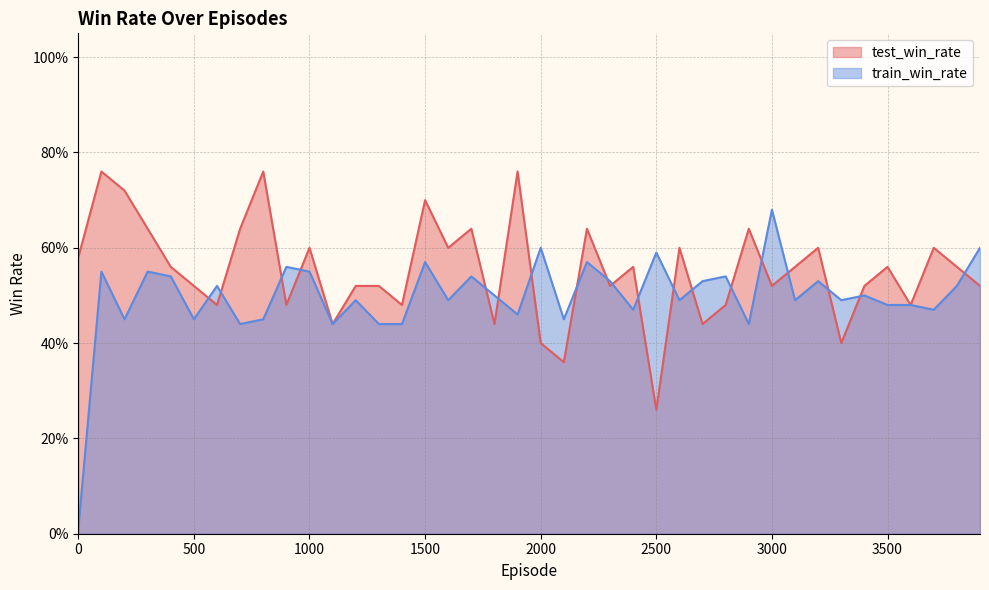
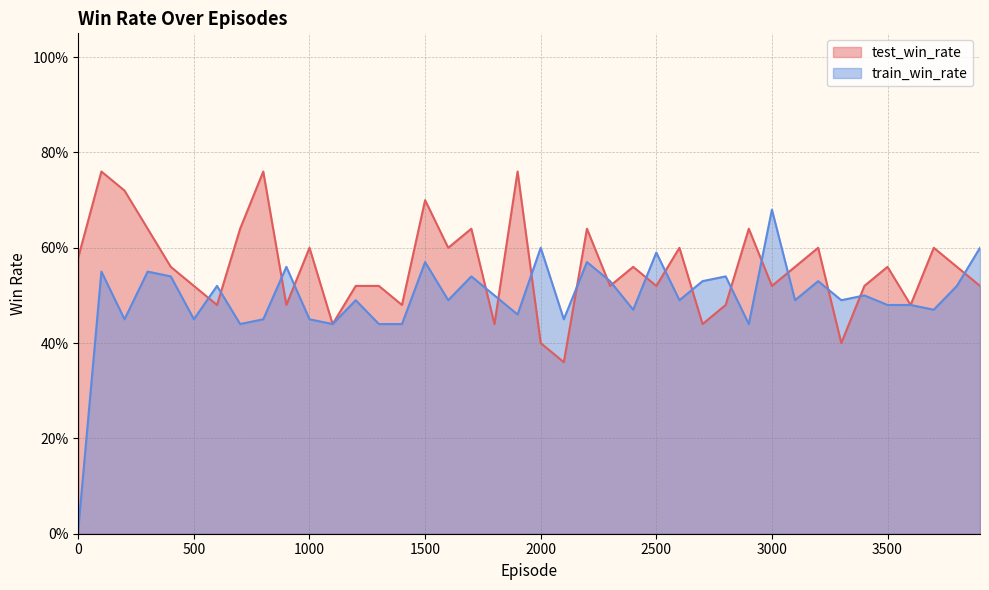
  {
    "test_win_rate": {
      "0": "58%",
      "500": "52%",
      "1000": "60%",
      "1500": "70%",
      "2000": "40%",
-     "2500": "26%",
+     "2500": "52%",
      "3000": "52%",
      "3500": "56%"
    },
    "train_win_rate": {
      "0": "1%",
      "500": "45%",
-     "1000": "55%",
+     "1000": "45%",
      "1500": "57%",
      "2000": "60%",
      "2500": "59%",
      "3000": "68%",
      "3500": "48%"
    }
  }
